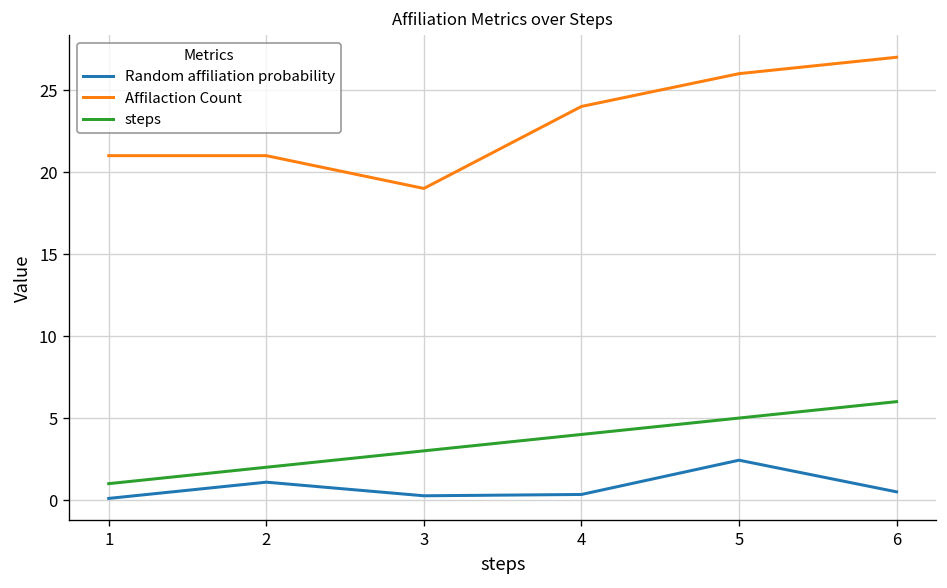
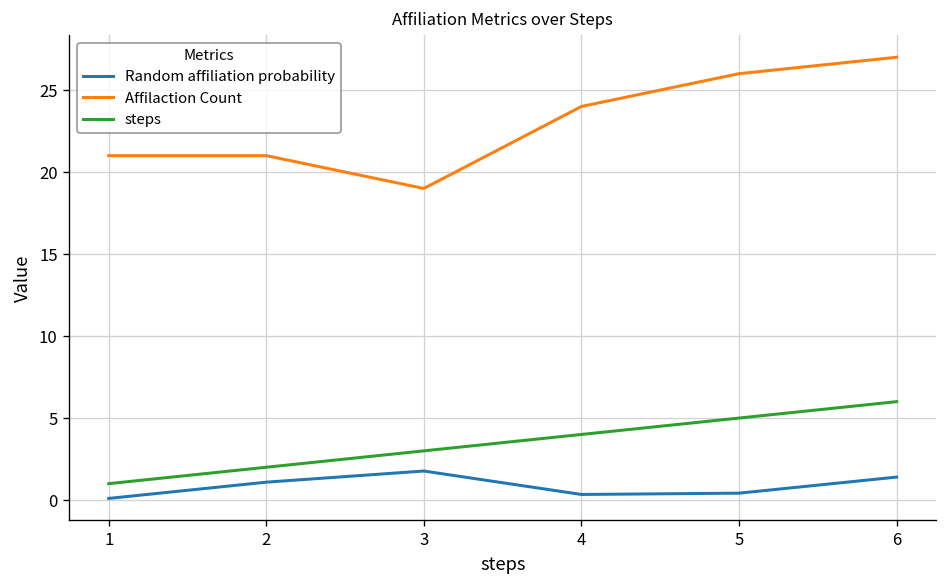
  {
    "Random affiliation probability": {
      "1": 0.1,
      "2": 1.1,
-     "3": 0.3,
+     "3": 1.8,
      "4": 0.3,
-     "5": 2.4,
-     "6": 0.5
+     "5": 0.4,
+     "6": 1.4
    },
    "Affilaction Count": {
      "1": 21.0,
      "2": 21.0,
      "3": 19.0,
      "4": 24.0,
      "5": 26.0,
      "6": 27.0
    },
    "steps": {
      "1": 1.0,
      "2": 2.0,
      "3": 3.0,
      "4": 4.0,
      "5": 5.0,
      "6": 6.0
    }
  }
